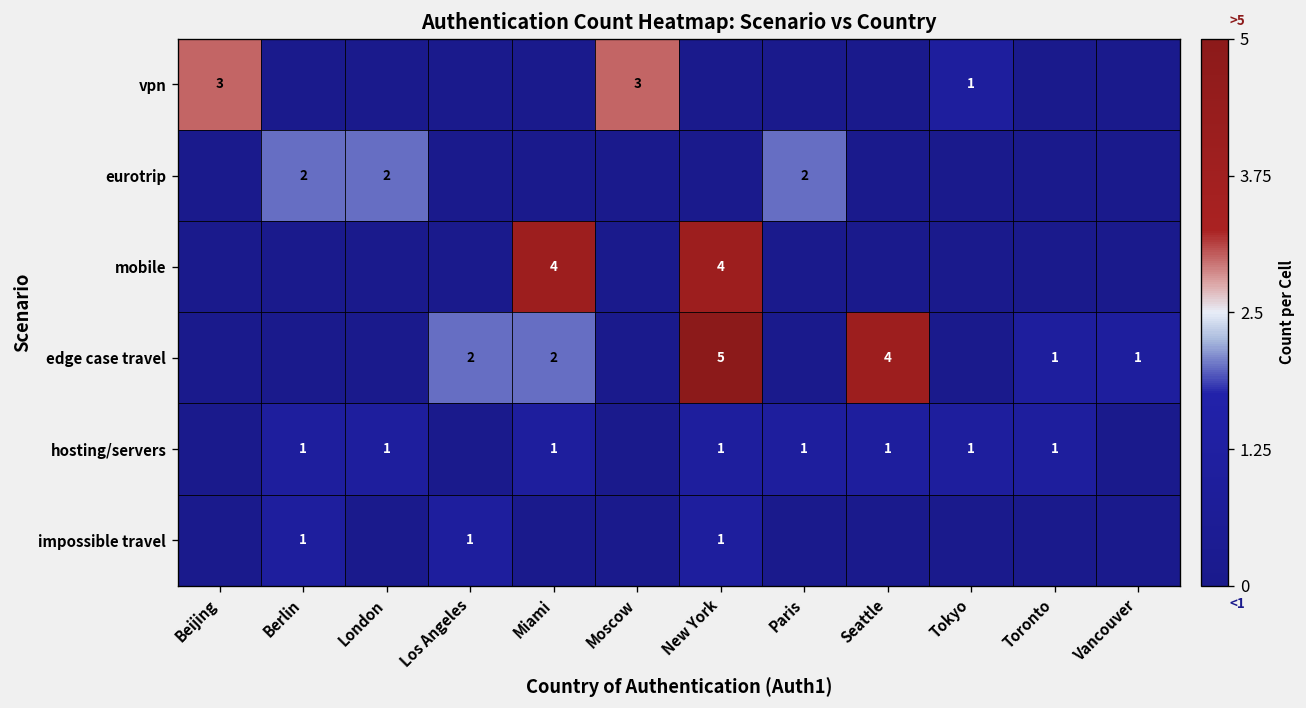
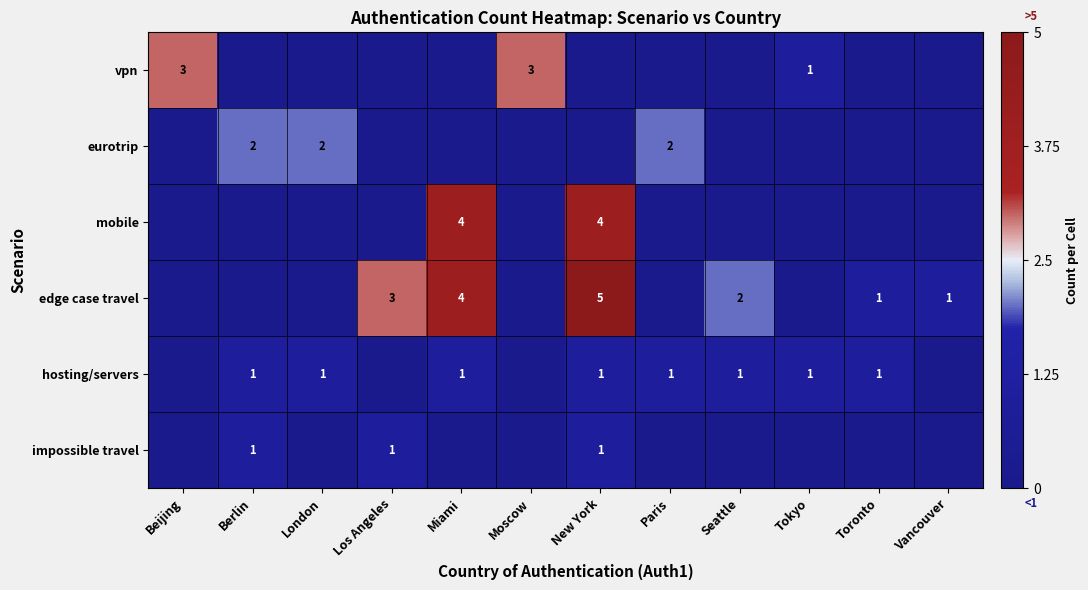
  {
    "vpn": {
      "Beijing": 3,
      "Moscow": 3,
      "Tokyo": 1
    },
    "eurotrip": {
      "Berlin": 2,
      "London": 2,
      "Paris": 2
    },
    "mobile": {
      "Miami": 4,
      "New York": 4
    },
    "edge case travel": {
-     "Los Angeles": 2,
-     "Miami": 2,
+     "Los Angeles": 3,
+     "Miami": 4,
      "New York": 5,
-     "Seattle": 4,
+     "Seattle": 2,
      "Toronto": 1,
      "Vancouver": 1
    },
    "hosting/servers": {
      "Berlin": 1,
      "London": 1,
      "Miami": 1,
      "New York": 1,
      "Paris": 1,
      "Seattle": 1,
      "Tokyo": 1,
      "Toronto": 1
    },
    "impossible travel": {
      "Berlin": 1,
      "Los Angeles": 1,
      "New York": 1
    }
  }
